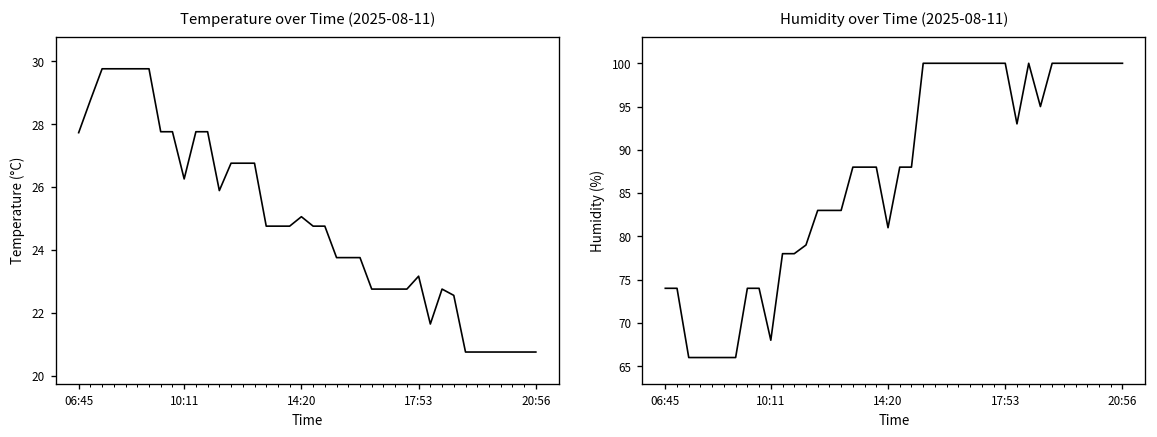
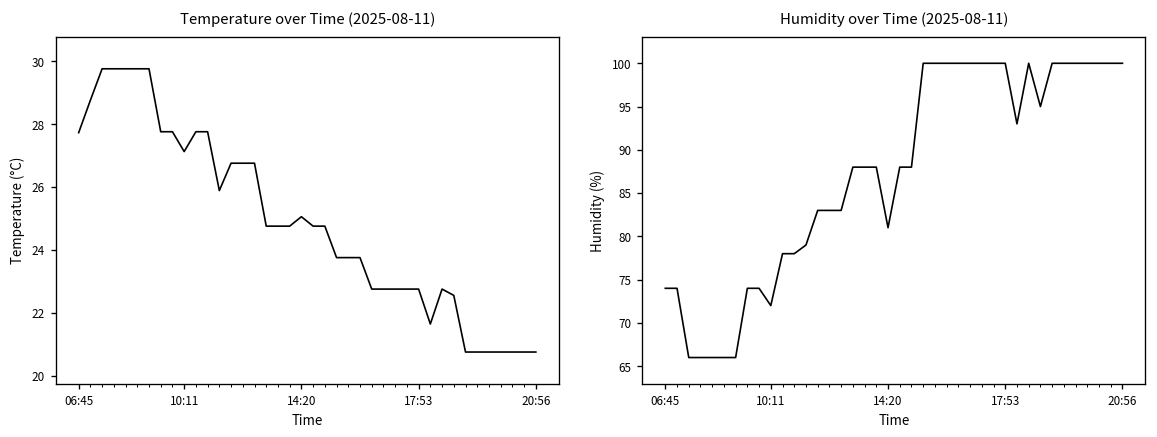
  {
    "Temperature over Time (2025-08-11)": {
      "06:45": 27.7,
-     "10:11": 26.3,
+     "10:11": 27.1,
      "14:20": 25.1,
-     "17:53": 23.2,
+     "17:53": 22.8,
      "20:56": 20.8
    },
    "Humidity over Time (2025-08-11)": {
      "06:45": 74,
-     "10:11": 68,
+     "10:11": 72,
      "14:20": 81,
      "17:53": 100,
      "20:56": 100
    }
  }
